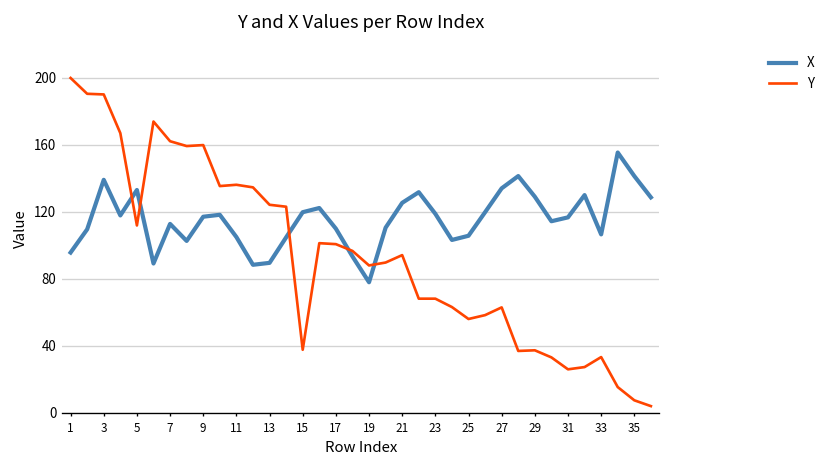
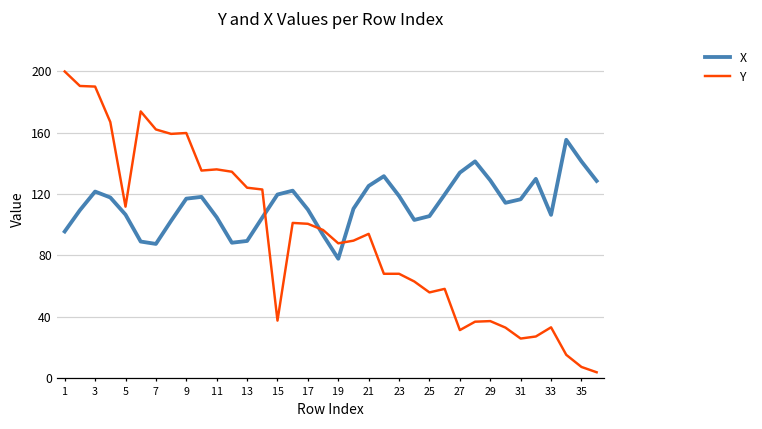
  {
    "X": {
      "1": 96,
-     "3": 139,
-     "5": 133,
-     "7": 113,
+     "3": 122,
+     "5": 107,
+     "7": 88,
      "9": 117,
      "11": 105,
      "13": 89,
      "15": 120,
      "17": 110,
      "19": 78,
      "21": 125,
      "23": 119,
      "25": 106,
      "27": 134,
      "29": 129,
      "31": 117,
      "33": 106,
      "35": 141
    },
    "Y": {
      "1": 200,
      "3": 190,
      "5": 112,
      "7": 162,
      "9": 160,
      "11": 136,
      "13": 124,
      "15": 38,
      "17": 101,
      "19": 88,
      "21": 94,
      "23": 68,
      "25": 56,
-     "27": 63,
+     "27": 31,
      "29": 37,
      "31": 26,
      "33": 33,
      "35": 7
    }
  }
